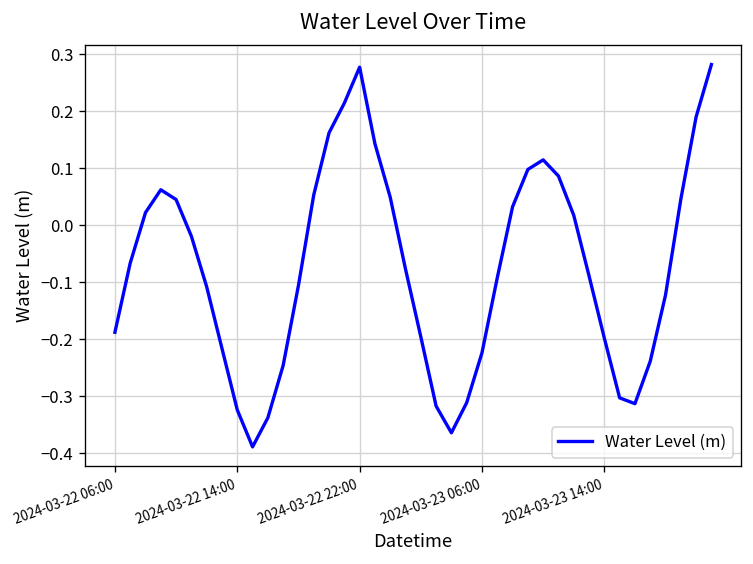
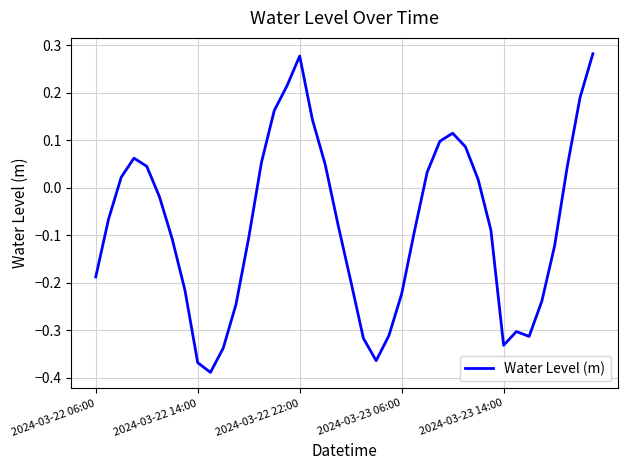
  {
    "2024-03-22 06:00": -0.19,
-   "2024-03-22 14:00": -0.32,
+   "2024-03-22 14:00": -0.37,
    "2024-03-22 22:00": 0.28,
    "2024-03-23 06:00": -0.22,
-   "2024-03-23 14:00": -0.20
+   "2024-03-23 14:00": -0.33
  }
